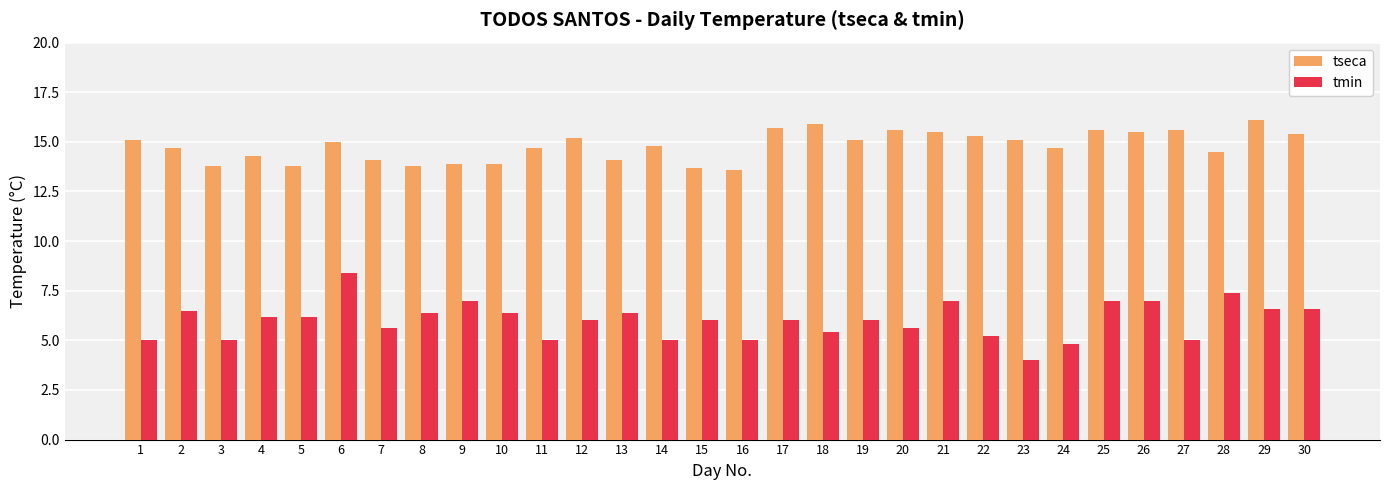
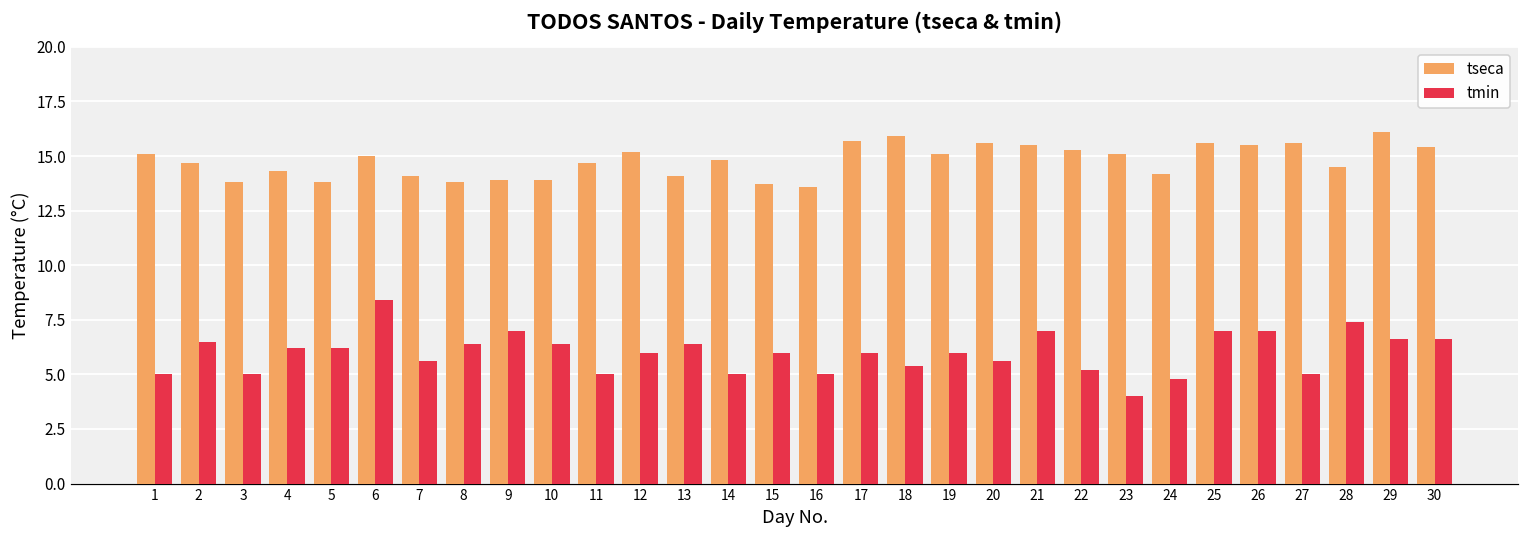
  {
    "tseca": {
      "1": 15.1,
      "2": 14.7,
      "3": 13.8,
      "4": 14.3,
      "5": 13.8,
      "6": 15.0,
      "7": 14.1,
      "8": 13.8,
      "9": 13.9,
      "10": 13.9,
      "11": 14.7,
      "12": 15.2,
      "13": 14.1,
      "14": 14.8,
      "15": 13.7,
      "16": 13.6,
      "17": 15.7,
      "18": 15.9,
      "19": 15.1,
      "20": 15.6,
      "21": 15.5,
      "22": 15.3,
      "23": 15.1,
-     "24": 14.7,
+     "24": 14.2,
      "25": 15.6,
      "26": 15.5,
      "27": 15.6,
      "28": 14.5,
      "29": 16.1,
      "30": 15.4
    },
    "tmin": {
      "1": 5.0,
      "2": 6.5,
      "3": 5.0,
      "4": 6.2,
      "5": 6.2,
      "6": 8.4,
      "7": 5.6,
      "8": 6.4,
      "9": 7.0,
      "10": 6.4,
      "11": 5.0,
      "12": 6.0,
      "13": 6.4,
      "14": 5.0,
      "15": 6.0,
      "16": 5.0,
      "17": 6.0,
      "18": 5.4,
      "19": 6.0,
      "20": 5.6,
      "21": 7.0,
      "22": 5.2,
      "23": 4.0,
      "24": 4.8,
      "25": 7.0,
      "26": 7.0,
      "27": 5.0,
      "28": 7.4,
      "29": 6.6,
      "30": 6.6
    }
  }
